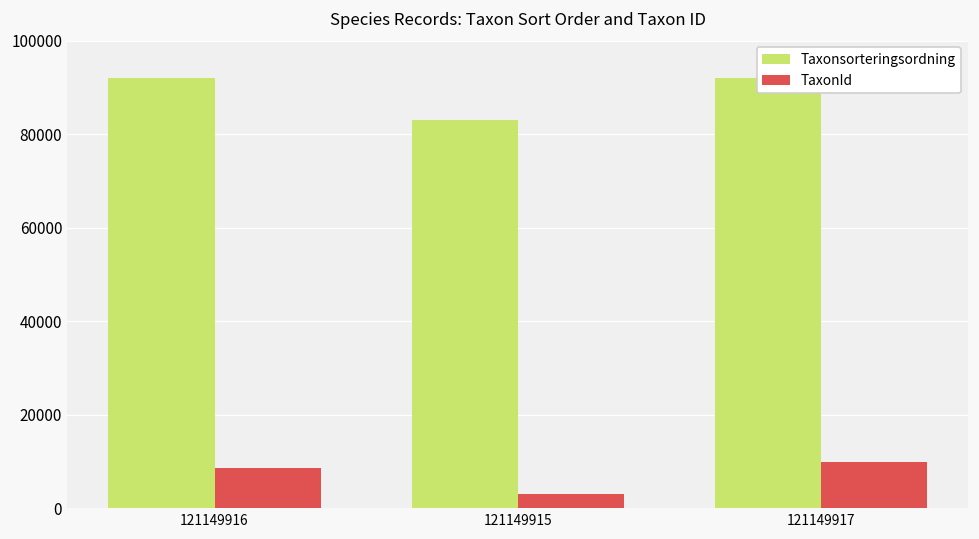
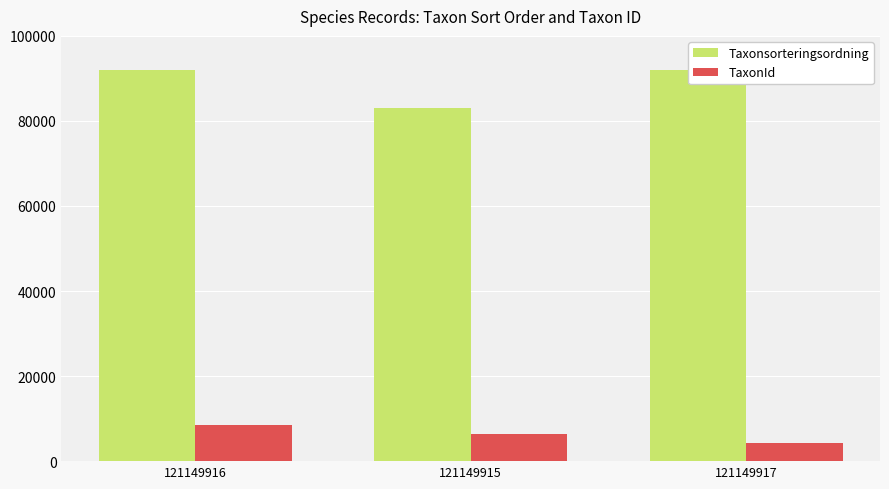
  {
    "Taxonsorteringsordning": {
      "121149916": 92000,
      "121149915": 83000
    },
    "TaxonId": {
      "121149916": 9000,
-     "121149915": 3000,
-     "121149917": 10000
+     "121149915": 6000,
+     "121149917": 4000
    }
  }
